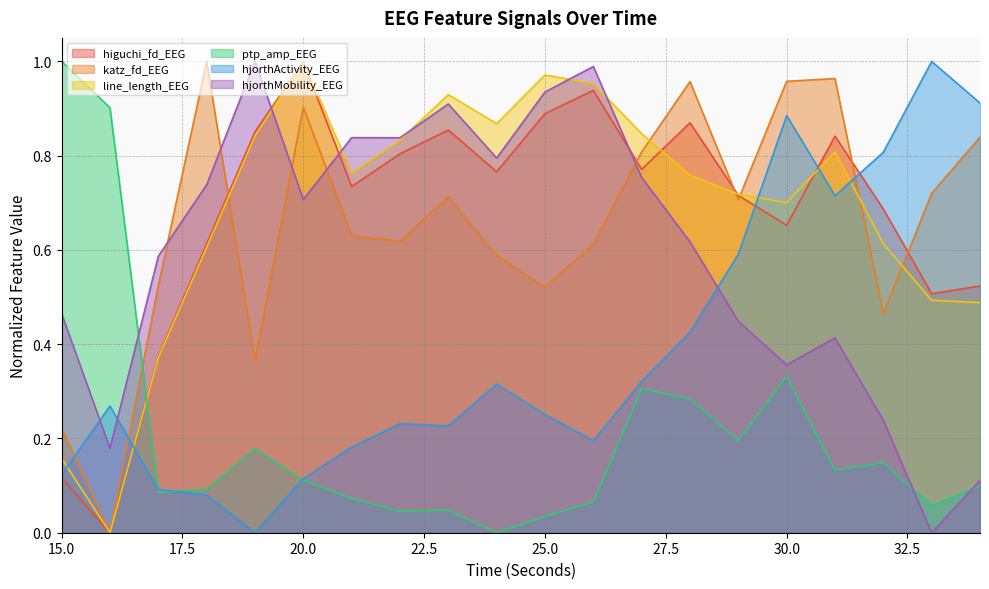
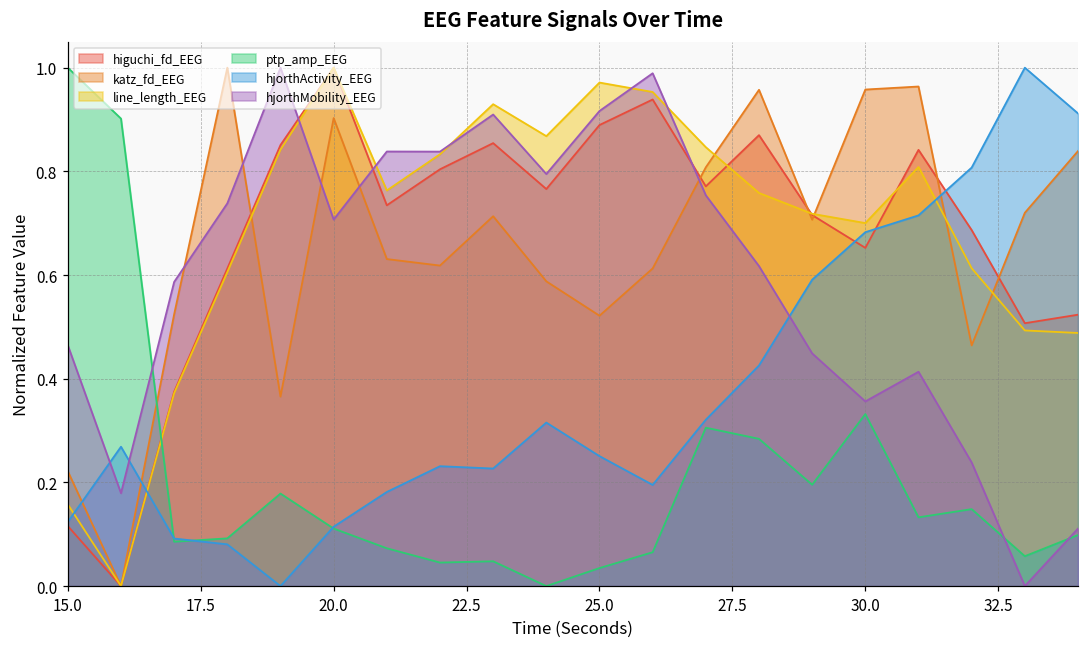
  {
    "ptp_amp_EEG": {
      "15.0": 1.00,
      "25.0": 0.03,
      "30.0": 0.33
    },
    "hjorthActivity_EEG": {
      "15.0": 0.12,
      "25.0": 0.25,
-     "30.0": 0.89
+     "30.0": 0.68
    },
    "hjorthMobility_EEG": {
      "15.0": 0.46,
      "20.0": 0.71,
-     "25.0": 0.94,
+     "25.0": 0.92,
      "30.0": 0.36
    }
  }
